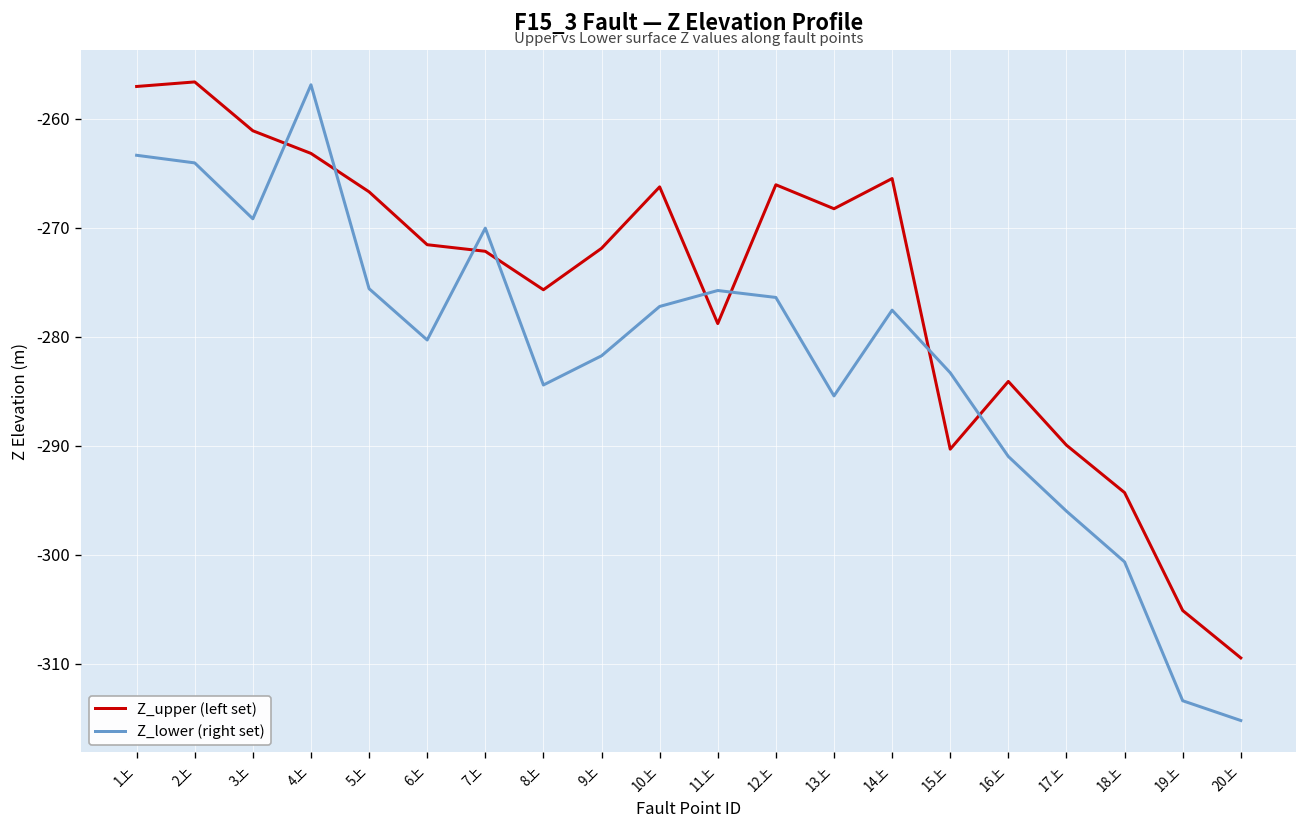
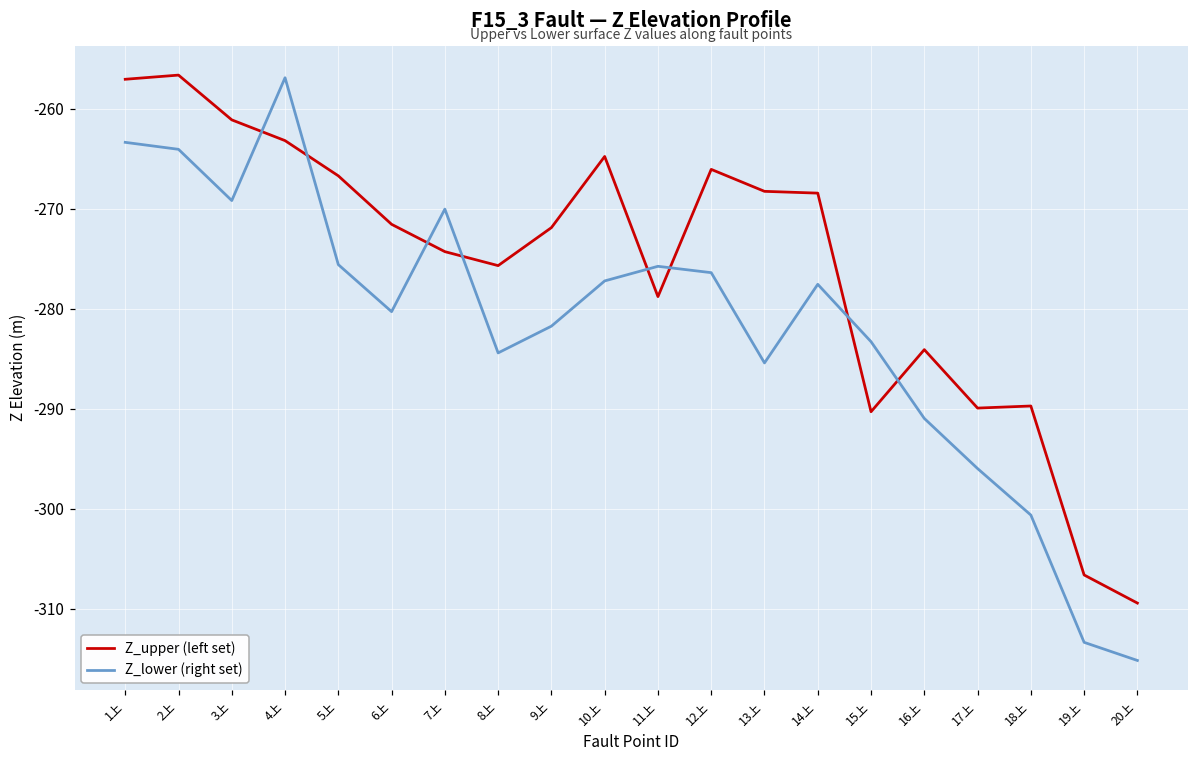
  {
    "Z_upper (left set)": {
      "1上": -257,
      "2上": -257,
      "3上": -261,
      "4上": -263,
      "5上": -267,
      "6上": -272,
-     "7上": -272,
+     "7上": -274,
      "8上": -276,
      "9上": -272,
-     "10上": -266,
+     "10上": -265,
      "11上": -279,
      "12上": -266,
      "13上": -268,
-     "14上": -265,
+     "14上": -268,
      "15上": -290,
      "16上": -284,
      "17上": -290,
-     "18上": -294,
-     "19上": -305,
+     "18上": -290,
+     "19上": -307,
      "20上": -309
    },
    "Z_lower (right set)": {
      "1上": -263,
      "2上": -264,
      "3上": -269,
      "4上": -257,
      "5上": -276,
      "6上": -280,
      "7上": -270,
      "8上": -284,
      "9上": -282,
      "10上": -277,
      "11上": -276,
      "12上": -276,
      "13上": -285,
      "14上": -278,
      "15上": -283,
      "16上": -291,
      "17上": -296,
      "18上": -301,
      "19上": -313,
      "20上": -315
    }
  }
